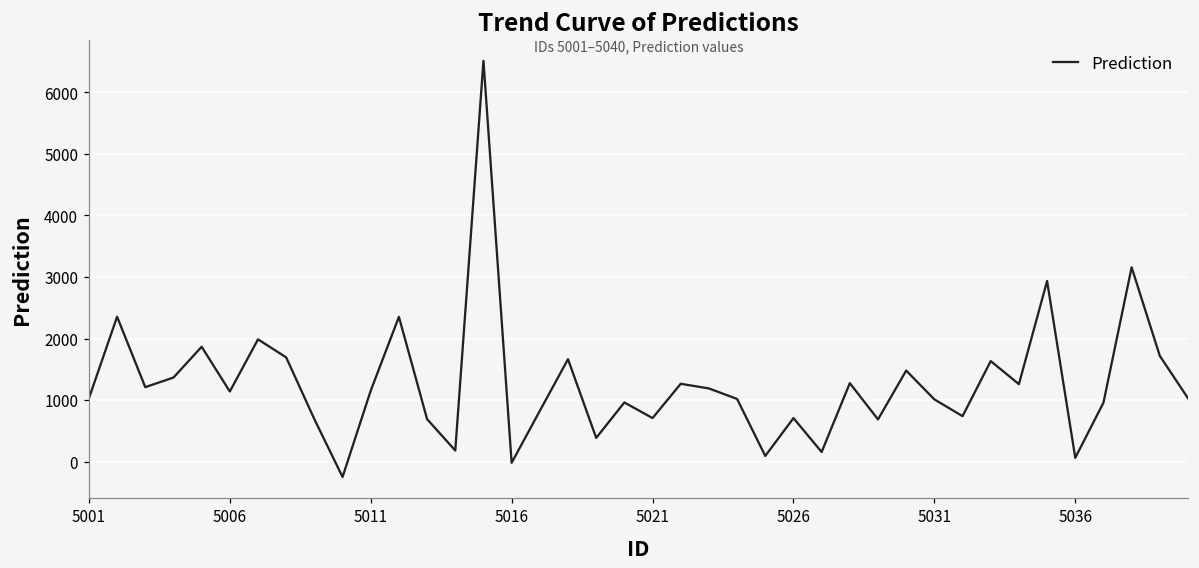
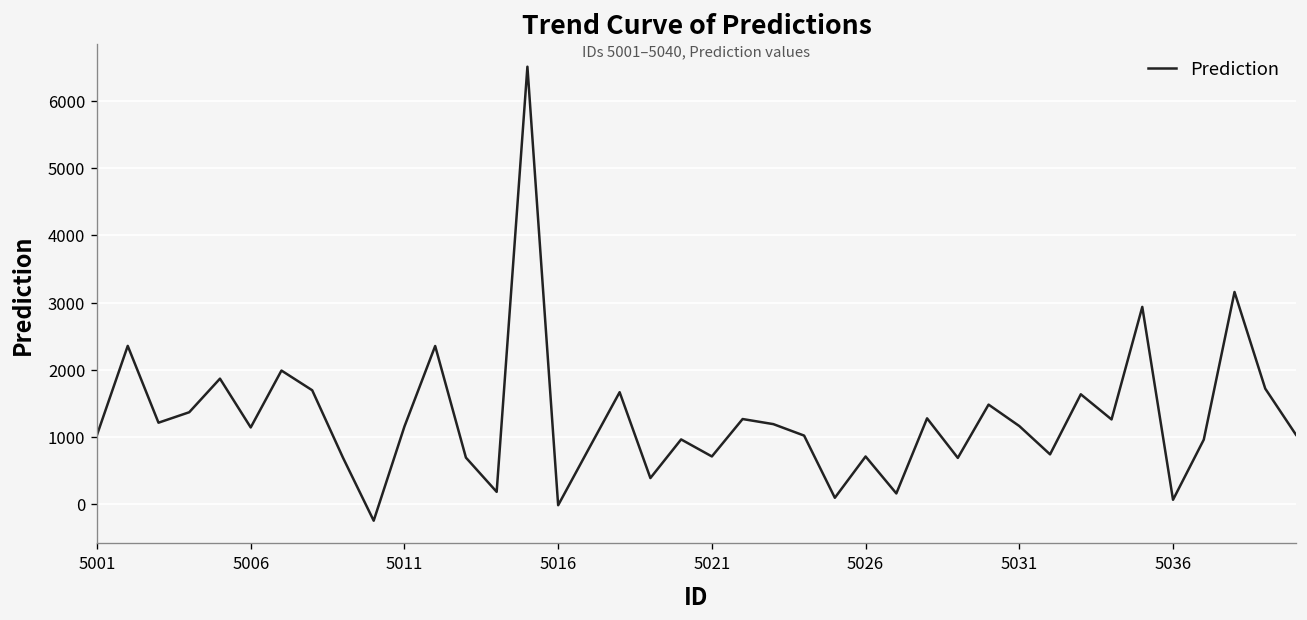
  {
    "5001": 1000,
    "5006": 1100,
    "5011": 1200,
    "5016": 0,
    "5021": 700,
    "5026": 700,
-   "5031": 1000,
+   "5031": 1200,
    "5036": 100
  }
